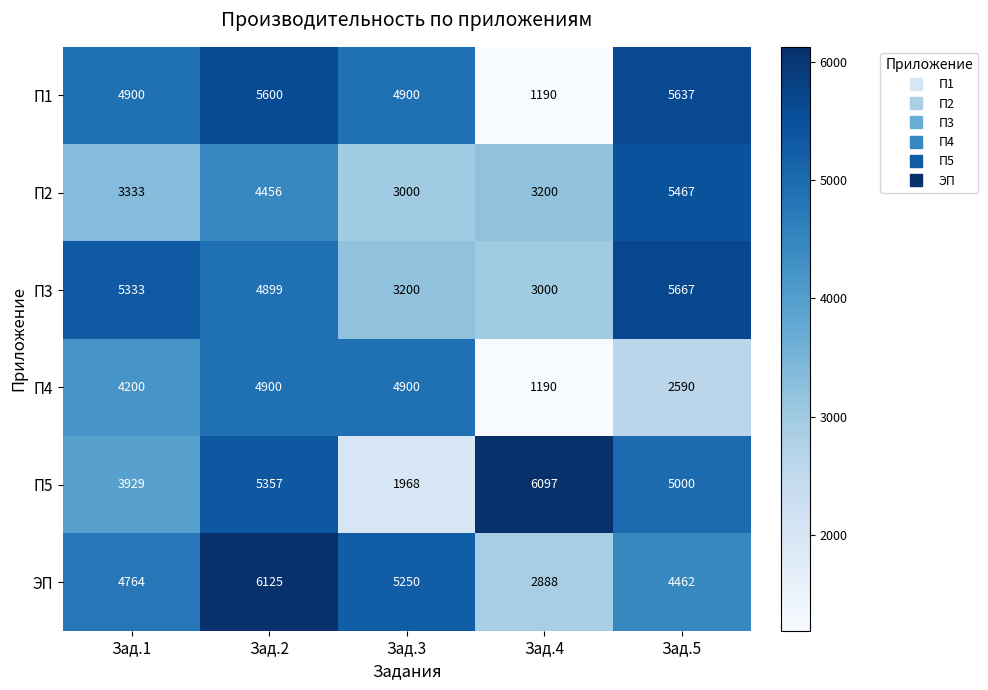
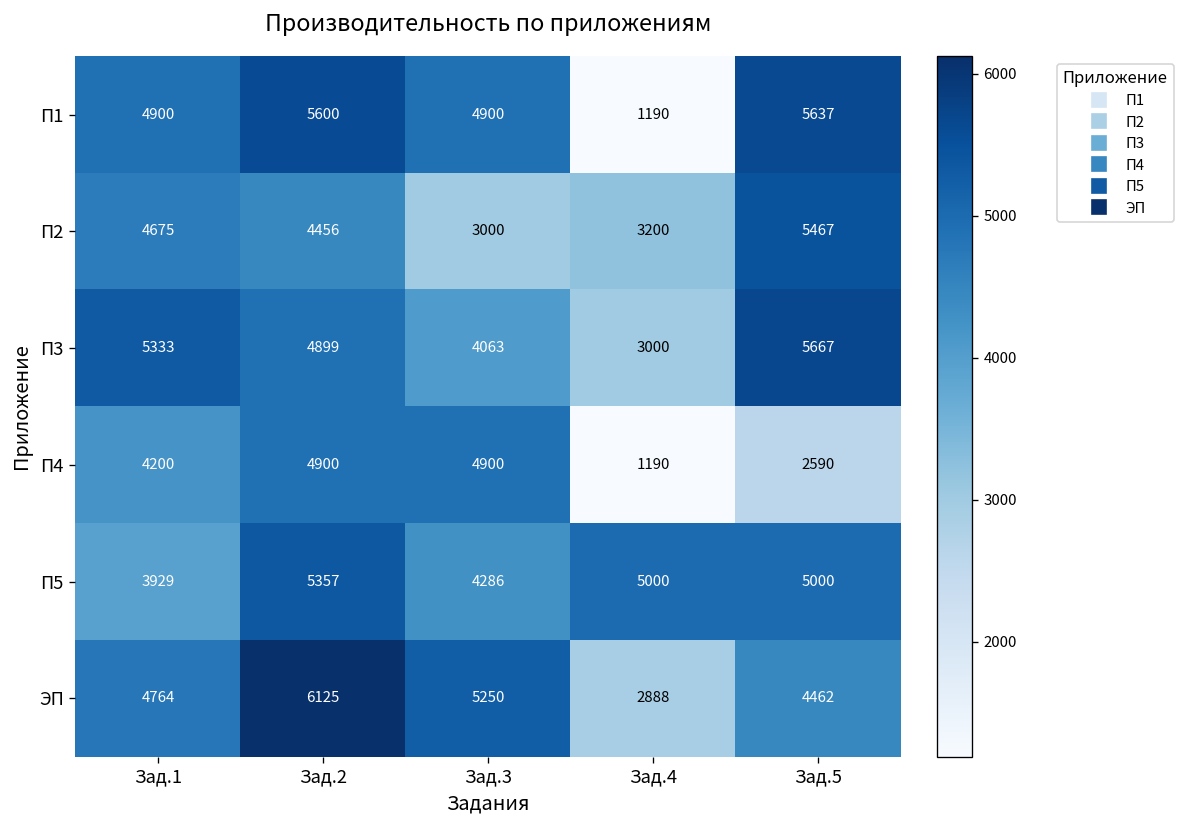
  {
    "П1": {
      "Зад.1": 4900,
      "Зад.2": 5600,
      "Зад.3": 4900,
      "Зад.4": 1190,
      "Зад.5": 5637
    },
    "П2": {
-     "Зад.1": 3333,
+     "Зад.1": 4675,
      "Зад.2": 4456,
      "Зад.3": 3000,
      "Зад.4": 3200,
      "Зад.5": 5467
    },
    "П3": {
      "Зад.1": 5333,
      "Зад.2": 4899,
-     "Зад.3": 3200,
+     "Зад.3": 4063,
      "Зад.4": 3000,
      "Зад.5": 5667
    },
    "П4": {
      "Зад.1": 4200,
      "Зад.2": 4900,
      "Зад.3": 4900,
      "Зад.4": 1190,
      "Зад.5": 2590
    },
    "П5": {
      "Зад.1": 3929,
      "Зад.2": 5357,
-     "Зад.3": 1968,
-     "Зад.4": 6097,
+     "Зад.3": 4286,
+     "Зад.4": 5000,
      "Зад.5": 5000
    },
    "ЭП": {
      "Зад.1": 4764,
      "Зад.2": 6125,
      "Зад.3": 5250,
      "Зад.4": 2888,
      "Зад.5": 4462
    }
  }
